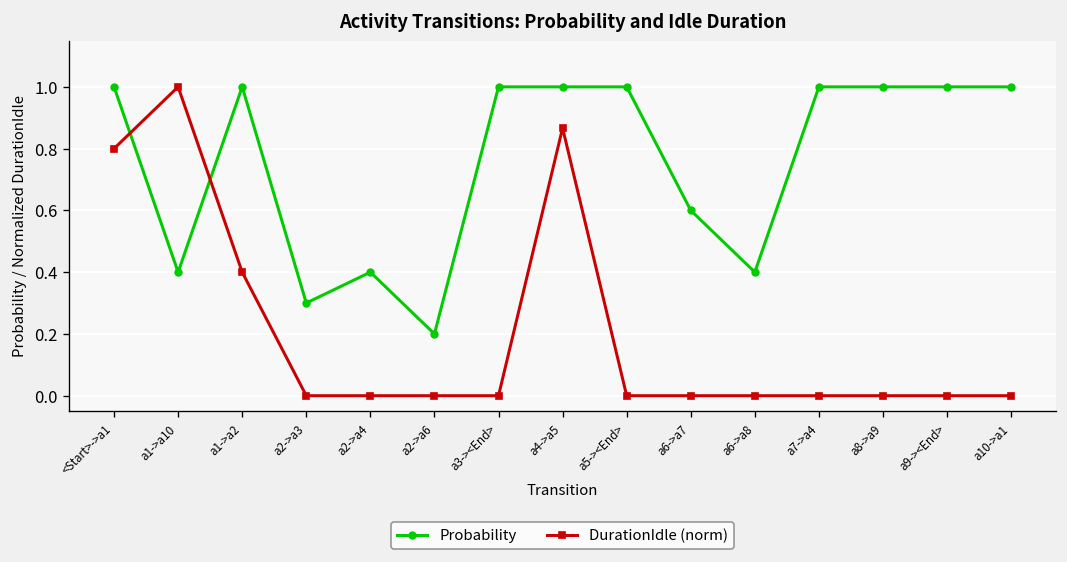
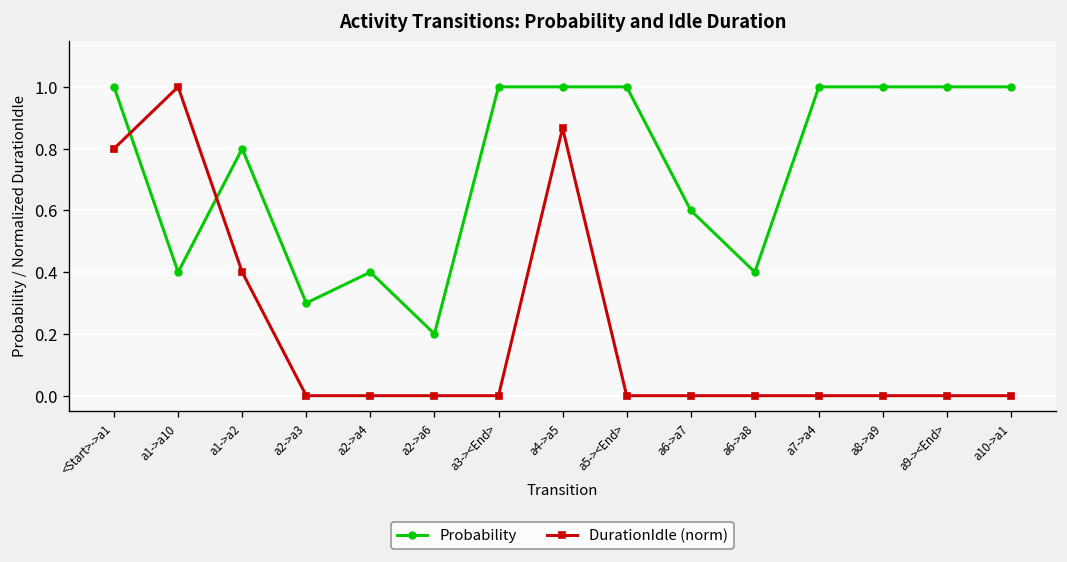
  {
    "Probability": {
      "<Start>->a1": 1.0,
      "a1->a10": 0.4,
-     "a1->a2": 1.0,
+     "a1->a2": 0.8,
      "a2->a3": 0.3,
      "a2->a4": 0.4,
      "a2->a6": 0.2,
      "a3-><End>": 1.0,
      "a4->a5": 1.0,
      "a5-><End>": 1.0,
      "a6->a7": 0.6,
      "a6->a8": 0.4,
      "a7->a4": 1.0,
      "a8->a9": 1.0,
      "a9-><End>": 1.0,
      "a10->a1": 1.0
    },
    "DurationIdle (norm)": {
      "<Start>->a1": 0.8,
      "a1->a10": 1.0,
      "a1->a2": 0.4,
      "a2->a3": 0.0,
      "a2->a4": 0.0,
      "a2->a6": 0.0,
      "a3-><End>": 0.0,
      "a4->a5": 0.87,
      "a5-><End>": 0.0,
      "a6->a7": 0.0,
      "a6->a8": 0.0,
      "a7->a4": 0.0,
      "a8->a9": 0.0,
      "a9-><End>": 0.0,
      "a10->a1": 0.0
    }
  }
